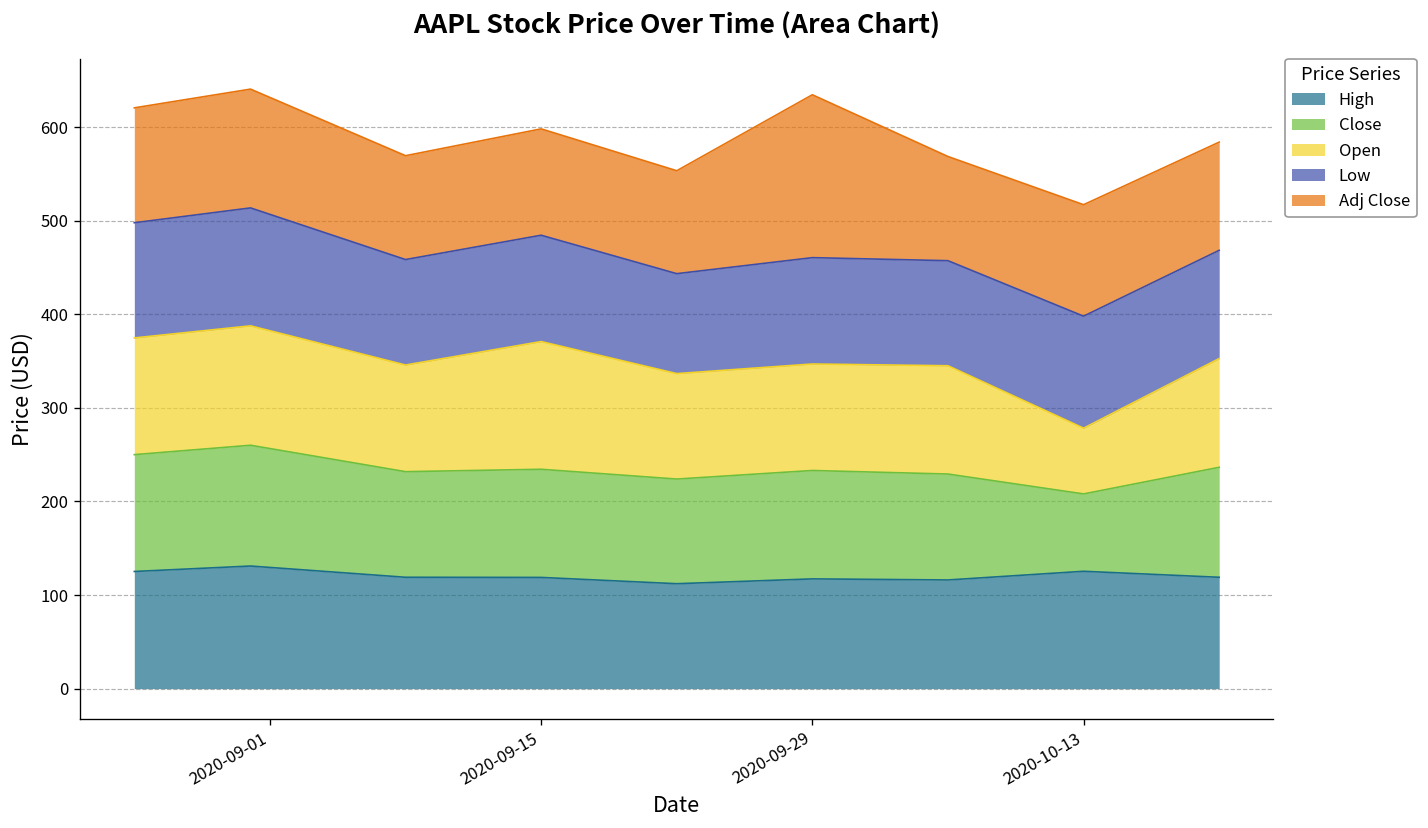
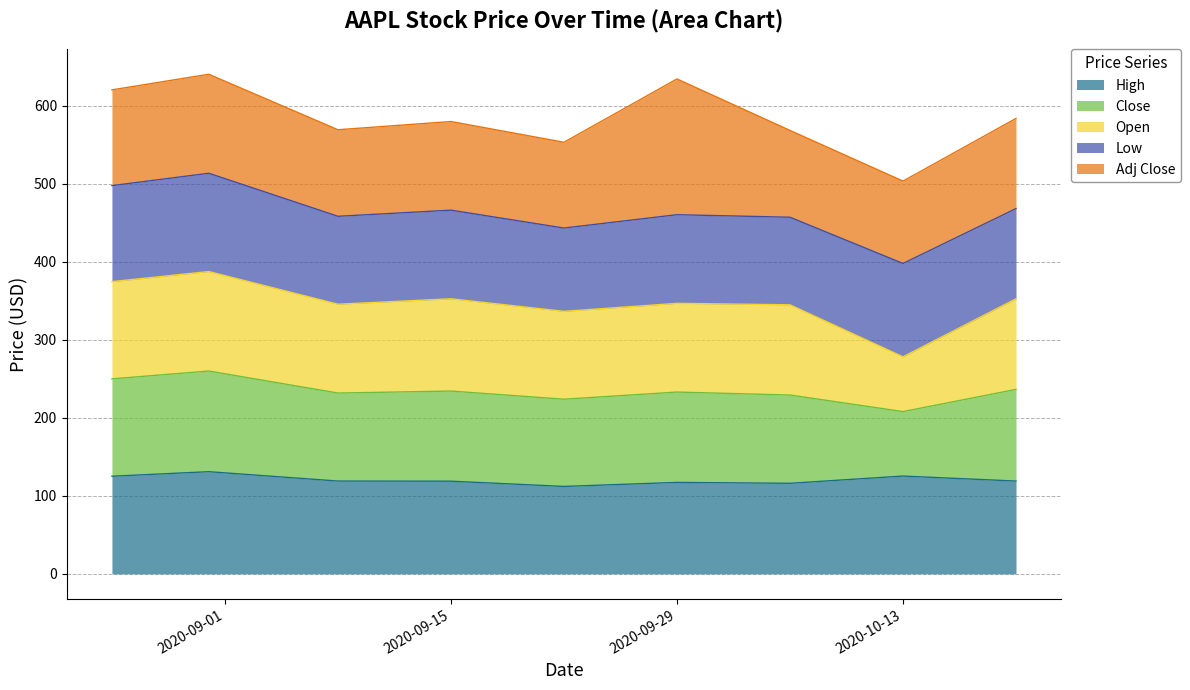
  {
    "Close": {
      "2020-09-15": 120,
      "2020-09-29": 120,
      "2020-10-13": 80
    },
    "Open": {
-     "2020-09-15": 140,
+     "2020-09-15": 120,
      "2020-09-29": 110,
      "2020-10-13": 70
    },
    "Adj Close": {
      "2020-09-15": 110,
      "2020-09-29": 170,
-     "2020-10-13": 120
+     "2020-10-13": 110
    }
  }
